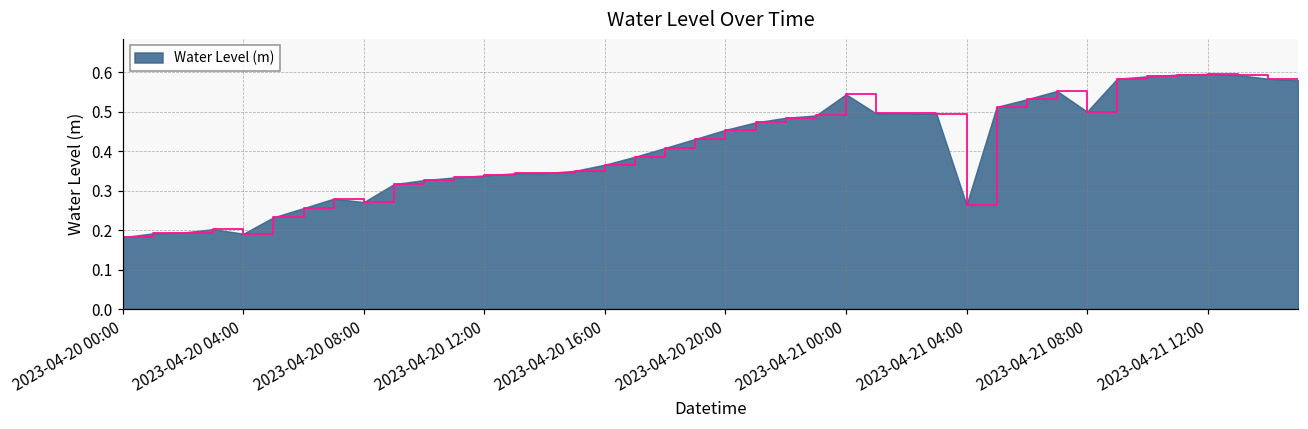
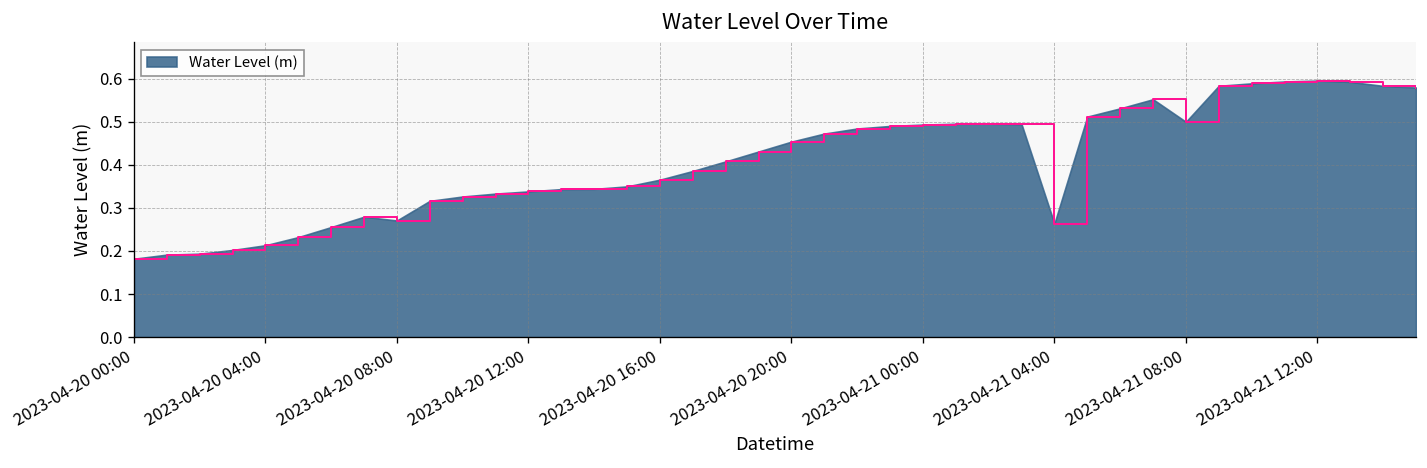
  {
    "2023-04-20 00:00": 0.18,
-   "2023-04-20 04:00": 0.19,
+   "2023-04-20 04:00": 0.21,
    "2023-04-20 08:00": 0.27,
    "2023-04-20 12:00": 0.34,
    "2023-04-20 16:00": 0.37,
    "2023-04-20 20:00": 0.45,
-   "2023-04-21 00:00": 0.54,
+   "2023-04-21 00:00": 0.49,
    "2023-04-21 04:00": 0.26,
    "2023-04-21 08:00": 0.50,
    "2023-04-21 12:00": 0.60
  }
